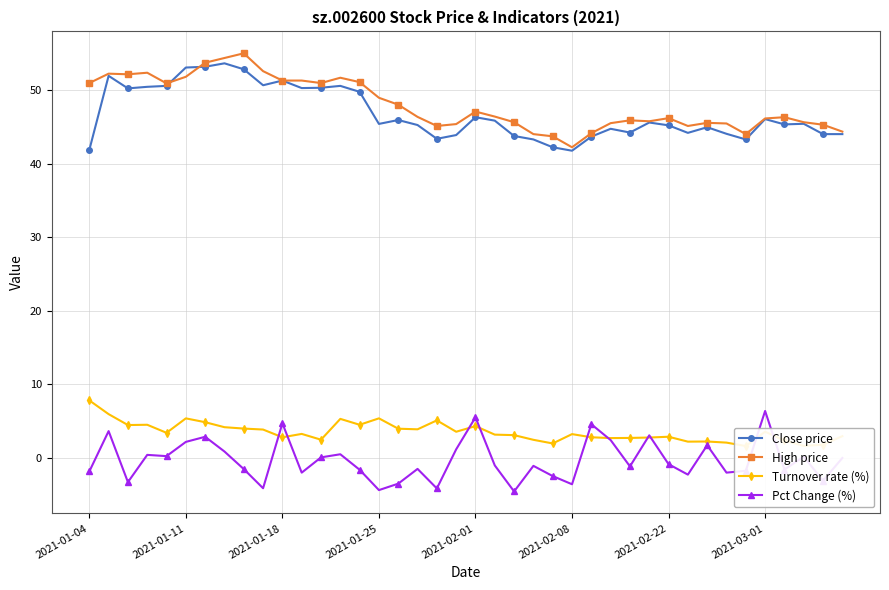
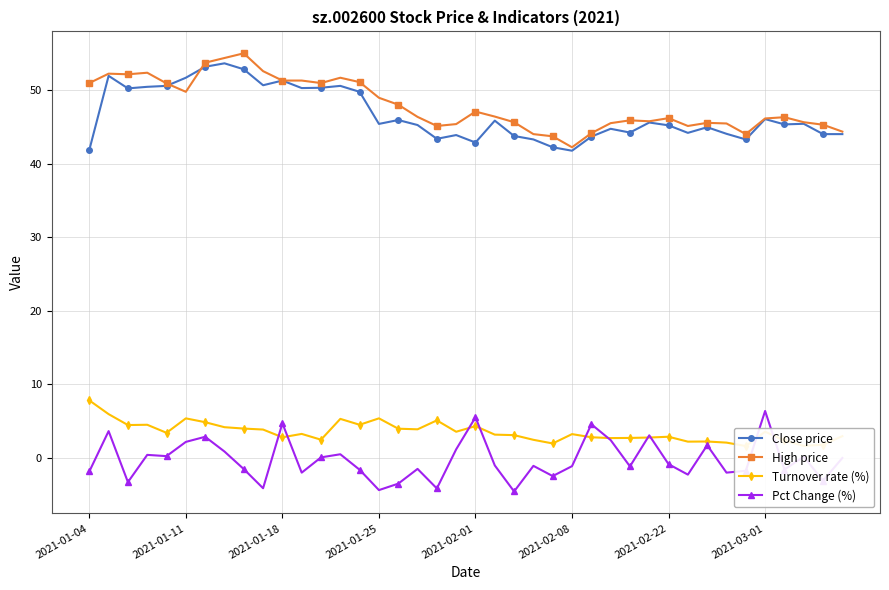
  {
    "Close price": {
      "2021-01-04": 42,
-     "2021-01-11": 53,
+     "2021-01-11": 52,
      "2021-01-25": 45,
-     "2021-02-01": 46,
+     "2021-02-01": 43,
      "2021-02-08": 42,
      "2021-02-22": 45
    },
    "High price": {
      "2021-01-04": 51,
-     "2021-01-11": 52,
+     "2021-01-11": 50,
      "2021-01-25": 49,
      "2021-02-01": 47,
      "2021-02-08": 42,
      "2021-02-22": 46
    },
    "Turnover rate (%)": {
      "2021-01-04": 8,
      "2021-01-11": 5,
      "2021-01-18": 3,
      "2021-01-25": 5,
      "2021-02-01": 4,
      "2021-02-08": 3,
      "2021-02-22": 3
    },
    "Pct Change (%)": {
      "2021-01-04": -2,
      "2021-01-11": 2,
      "2021-01-18": 5,
      "2021-01-25": -4,
      "2021-02-01": 6,
-     "2021-02-08": -4,
+     "2021-02-08": -1,
      "2021-02-22": -1,
      "2021-03-01": 6
    }
  }
